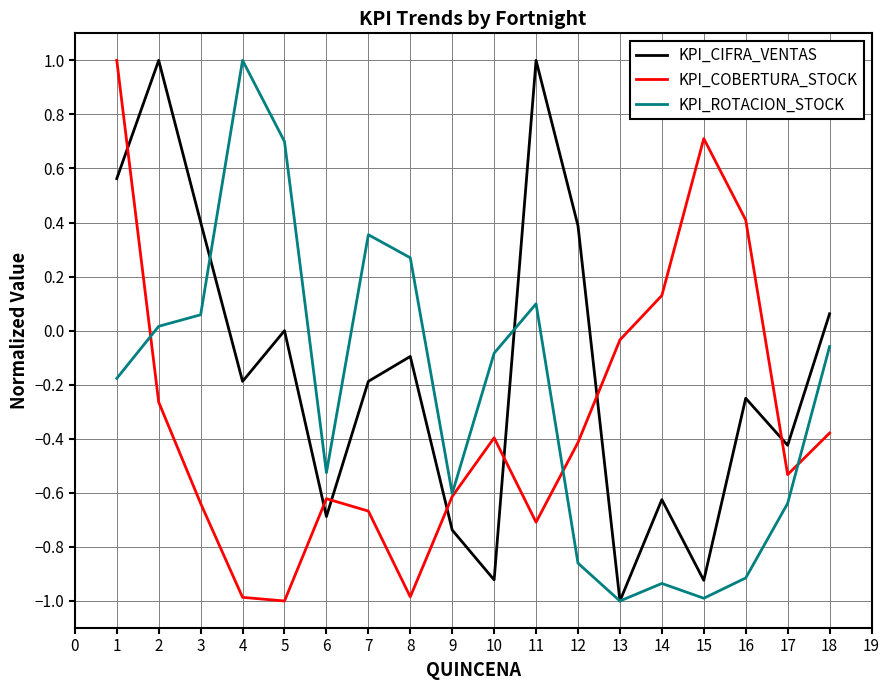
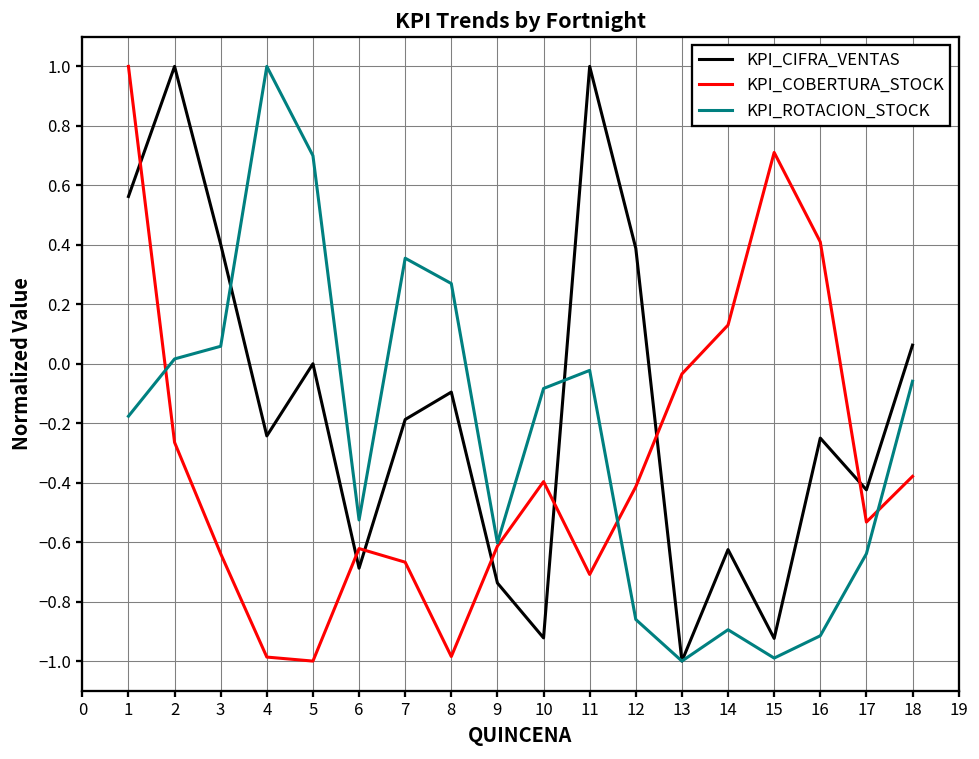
  {
    "KPI_CIFRA_VENTAS": {
      "1": 0.56,
      "2": 1.00,
      "3": 0.40,
-     "4": -0.19,
+     "4": -0.24,
      "5": 0.00,
      "6": -0.69,
      "7": -0.19,
      "8": -0.10,
      "9": -0.74,
      "10": -0.92,
      "11": 1.00,
      "12": 0.39,
      "14": -0.63,
      "15": -0.92,
      "16": -0.25,
      "17": -0.42,
      "18": 0.06
    },
    "KPI_COBERTURA_STOCK": {
      "1": 1.00,
      "2": -0.26,
      "3": -0.64,
      "4": -0.99,
      "5": -1.00,
      "6": -0.62,
      "7": -0.67,
      "8": -0.98,
      "9": -0.61,
      "10": -0.40,
      "11": -0.71,
      "12": -0.41,
      "13": -0.03,
      "14": 0.13,
      "15": 0.71,
      "16": 0.41,
      "17": -0.53,
      "18": -0.38
    },
    "KPI_ROTACION_STOCK": {
      "1": -0.18,
      "2": 0.02,
      "3": 0.06,
      "4": 1.00,
      "5": 0.70,
      "6": -0.53,
      "7": 0.35,
      "8": 0.27,
      "9": -0.60,
      "10": -0.08,
-     "11": 0.10,
+     "11": -0.02,
      "12": -0.86,
-     "14": -0.94,
+     "14": -0.89,
      "15": -0.99,
      "16": -0.91,
      "17": -0.64,
      "18": -0.06
    }
  }
